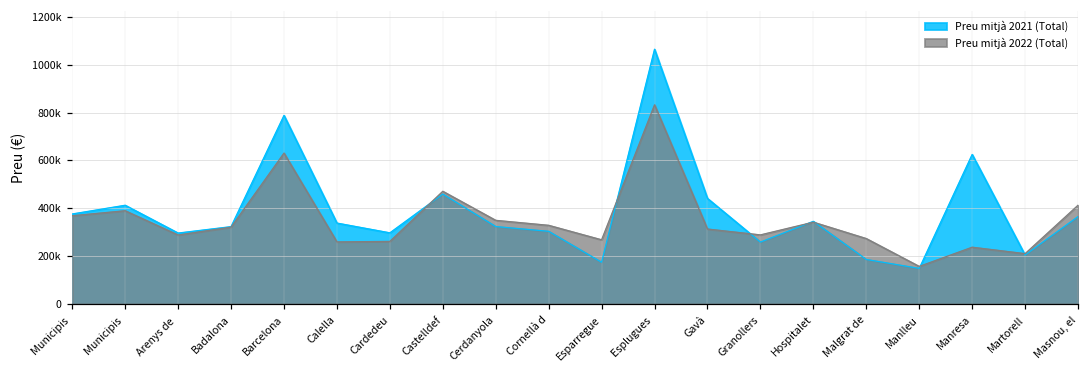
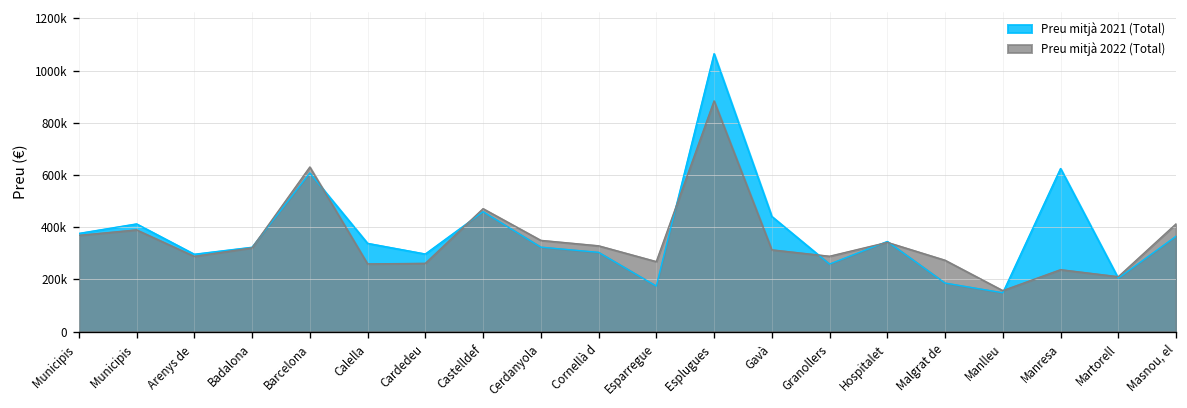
  {
    "Preu mitjà 2021 (Total)": {
-     "Barcelona": 790000,
+     "Barcelona": 610000,
      "Calella": 340000,
      "Cardedeu": 300000,
      "Cerdanyola": 320000,
      "Cornellà d": 300000,
      "Esparregue": 170000,
      "Esplugues": 1060000,
      "Gavà": 440000,
      "Granollers": 260000,
      "Malgrat de": 190000,
      "Manresa": 620000,
      "Masnou, el": 370000
    },
    "Preu mitjà 2022 (Total)": {
      "Barcelona": 630000,
      "Calella": 260000,
      "Cardedeu": 260000,
      "Cerdanyola": 350000,
      "Cornellà d": 330000,
      "Esparregue": 270000,
-     "Esplugues": 830000,
+     "Esplugues": 880000,
      "Gavà": 310000,
      "Granollers": 290000,
      "Malgrat de": 270000,
      "Manresa": 240000,
      "Masnou, el": 410000
    }
  }
